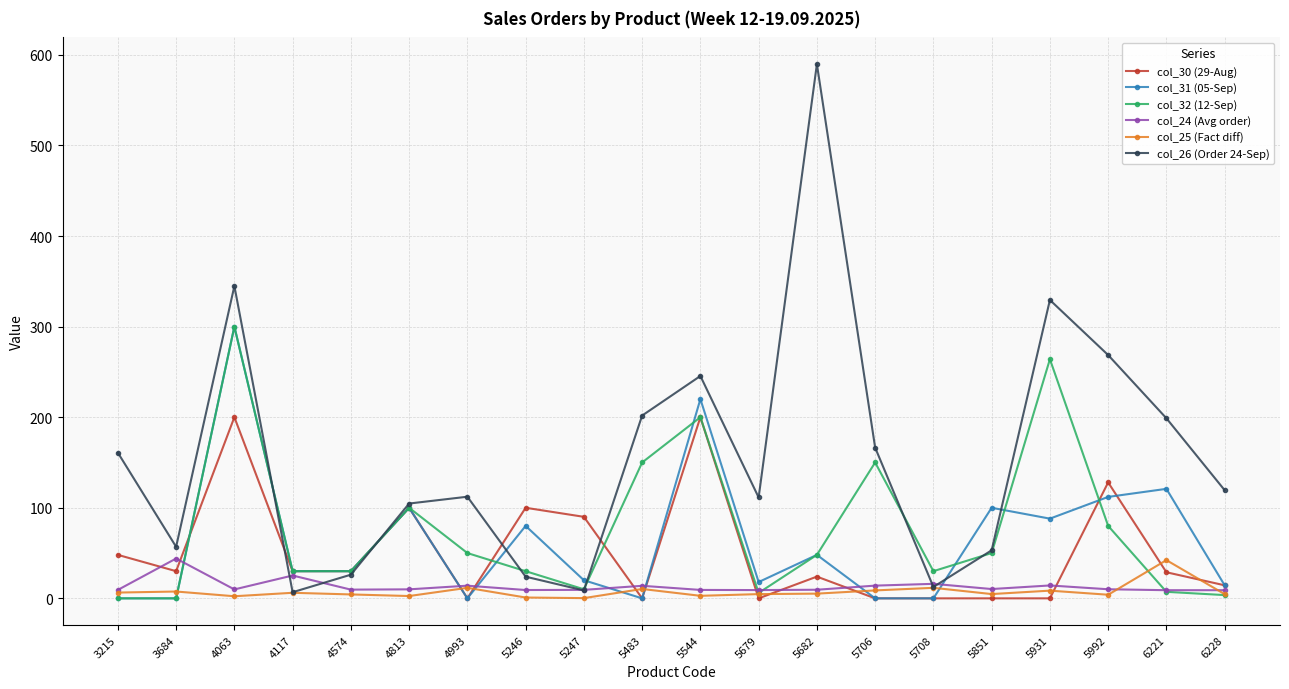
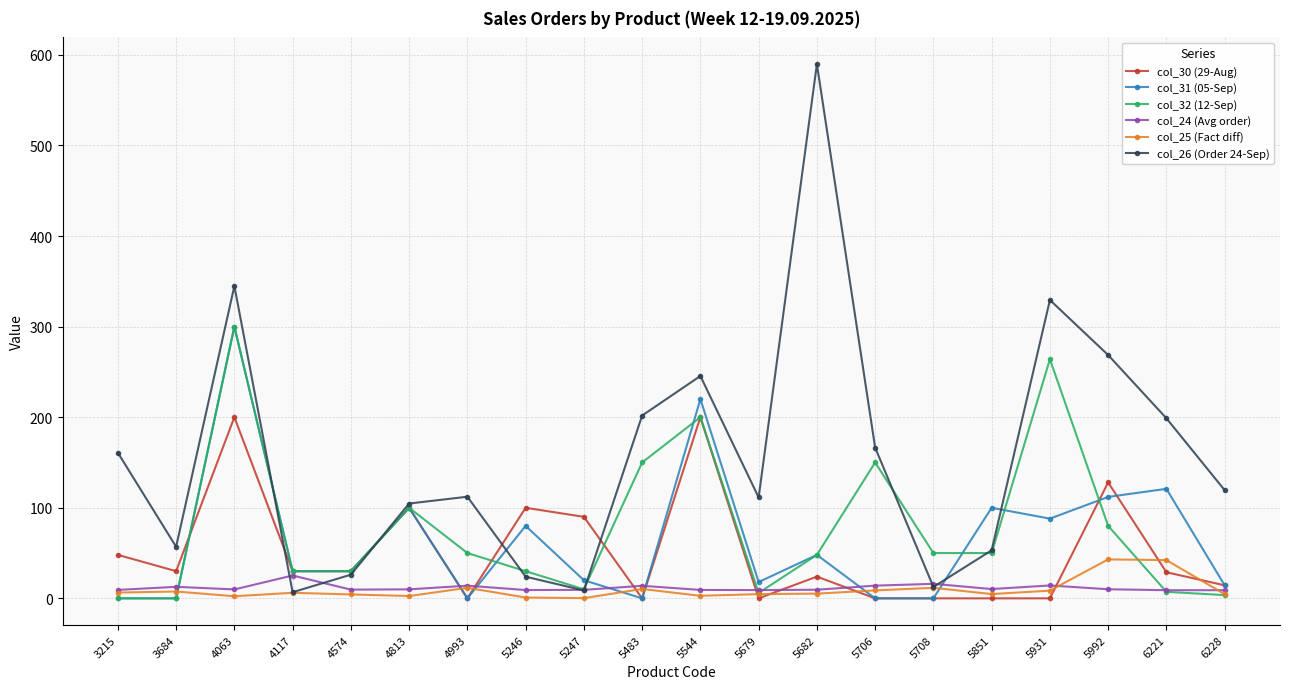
  {
    "col_30 (29-Aug)": {
      "3215": 50,
      "3684": 30,
      "4063": 200,
      "5246": 100,
      "5247": 90,
      "5679": 0,
      "5682": 20,
      "5851": 0,
      "5931": 0,
      "5992": 130,
      "6221": 30
    },
    "col_31 (05-Sep)": {
      "5246": 80,
      "5247": 20,
      "5544": 220,
      "5679": 20,
      "5851": 100,
      "5931": 90,
      "5992": 110,
      "6221": 120
    },
    "col_32 (12-Sep)": {
      "4993": 50,
      "5246": 30,
      "5483": 150,
      "5706": 150,
-     "5708": 30,
+     "5708": 50,
      "5851": 50,
      "5931": 260,
      "5992": 80
    },
    "col_24 (Avg order)": {
      "3215": 10,
-     "3684": 40,
+     "3684": 10,
      "4063": 10,
      "4117": 30,
      "4574": 10,
      "4813": 10,
      "5246": 10,
      "5483": 10,
      "5544": 10,
      "5679": 10,
      "5682": 10,
      "5706": 10,
      "5708": 20,
      "5851": 10,
      "5931": 10,
      "5992": 10,
      "6228": 10
    },
    "col_25 (Fact diff)": {
      "3215": 10,
      "3684": 10,
      "4063": 0,
      "4574": 0,
      "4813": 0,
      "5246": 0,
      "5247": 0,
      "5483": 10,
      "5544": 0,
      "5682": 10,
      "5706": 10,
      "5851": 0,
      "5931": 10,
-     "5992": 0,
+     "5992": 40,
      "6221": 40
    },
    "col_26 (Order 24-Sep)": {
      "3215": 160,
      "3684": 60,
      "4063": 340,
      "4574": 30,
      "4813": 100,
      "4993": 110,
      "5246": 20,
      "5483": 200,
      "5544": 250,
      "5679": 110,
      "5682": 590,
      "5706": 170,
      "5851": 50,
      "5931": 330,
      "5992": 270,
      "6221": 200,
      "6228": 120
    }
  }
